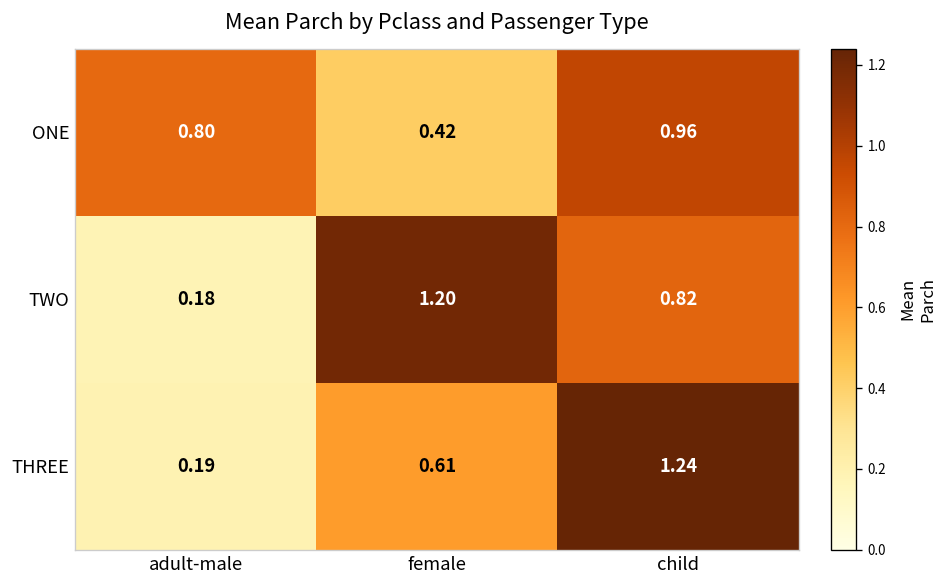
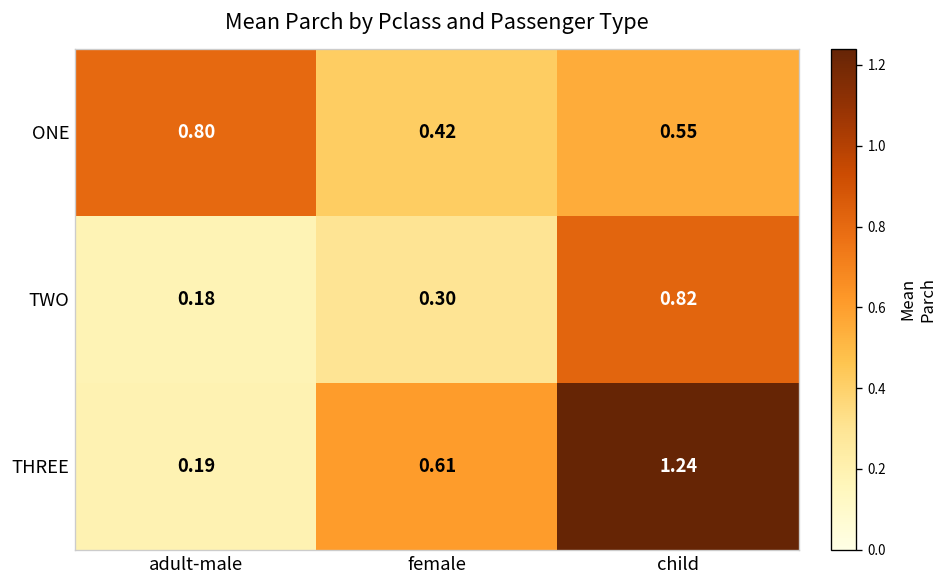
  {
    "ONE": {
      "adult-male": 0.80,
      "female": 0.42,
-     "child": 0.96
+     "child": 0.55
    },
    "TWO": {
      "adult-male": 0.18,
-     "female": 1.20,
+     "female": 0.30,
      "child": 0.82
    },
    "THREE": {
      "adult-male": 0.19,
      "female": 0.61,
      "child": 1.24
    }
  }
